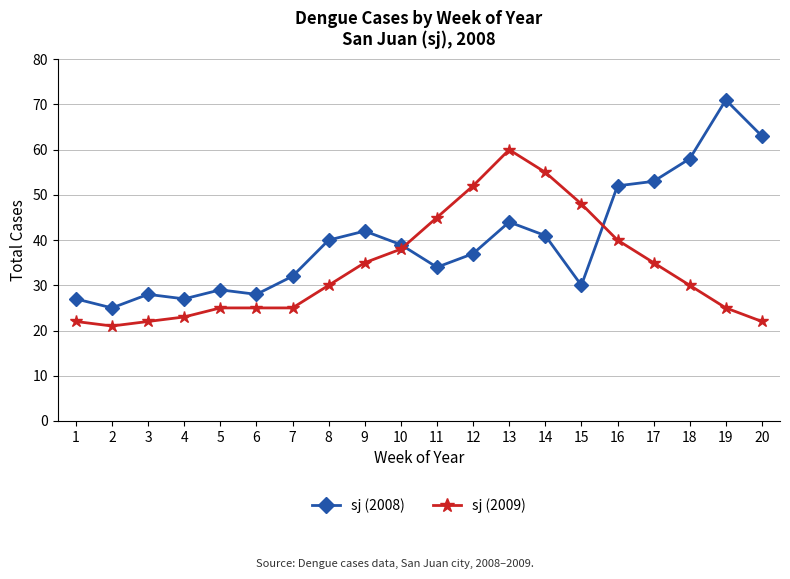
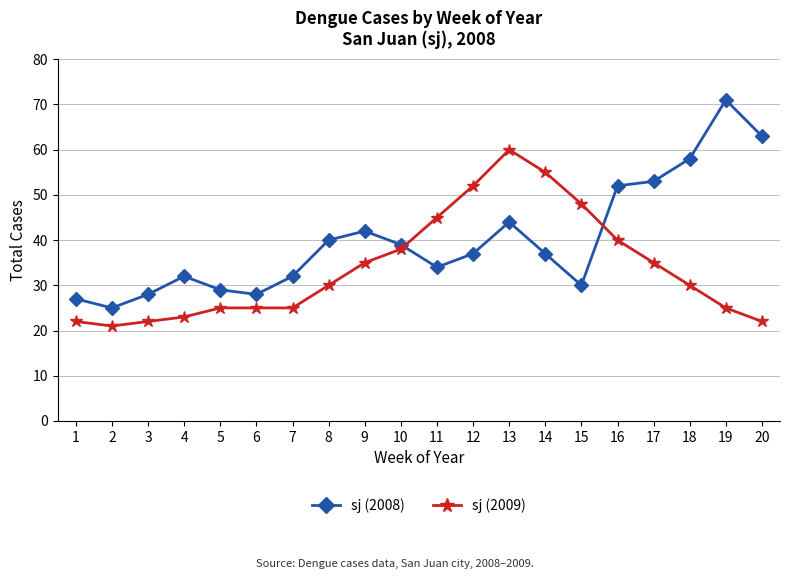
  {
    "sj (2008)": {
      "1": 27,
      "2": 25,
      "3": 28,
-     "4": 27,
+     "4": 32,
      "5": 29,
      "6": 28,
      "7": 32,
      "8": 40,
      "9": 42,
      "10": 39,
      "11": 34,
      "12": 37,
      "13": 44,
-     "14": 41,
+     "14": 37,
      "15": 30,
      "16": 52,
      "17": 53,
      "18": 58,
      "19": 71,
      "20": 63
    },
    "sj (2009)": {
      "1": 22,
      "2": 21,
      "3": 22,
      "4": 23,
      "5": 25,
      "6": 25,
      "7": 25,
      "8": 30,
      "9": 35,
      "10": 38,
      "11": 45,
      "12": 52,
      "13": 60,
      "14": 55,
      "15": 48,
      "16": 40,
      "17": 35,
      "18": 30,
      "19": 25,
      "20": 22
    }
  }
